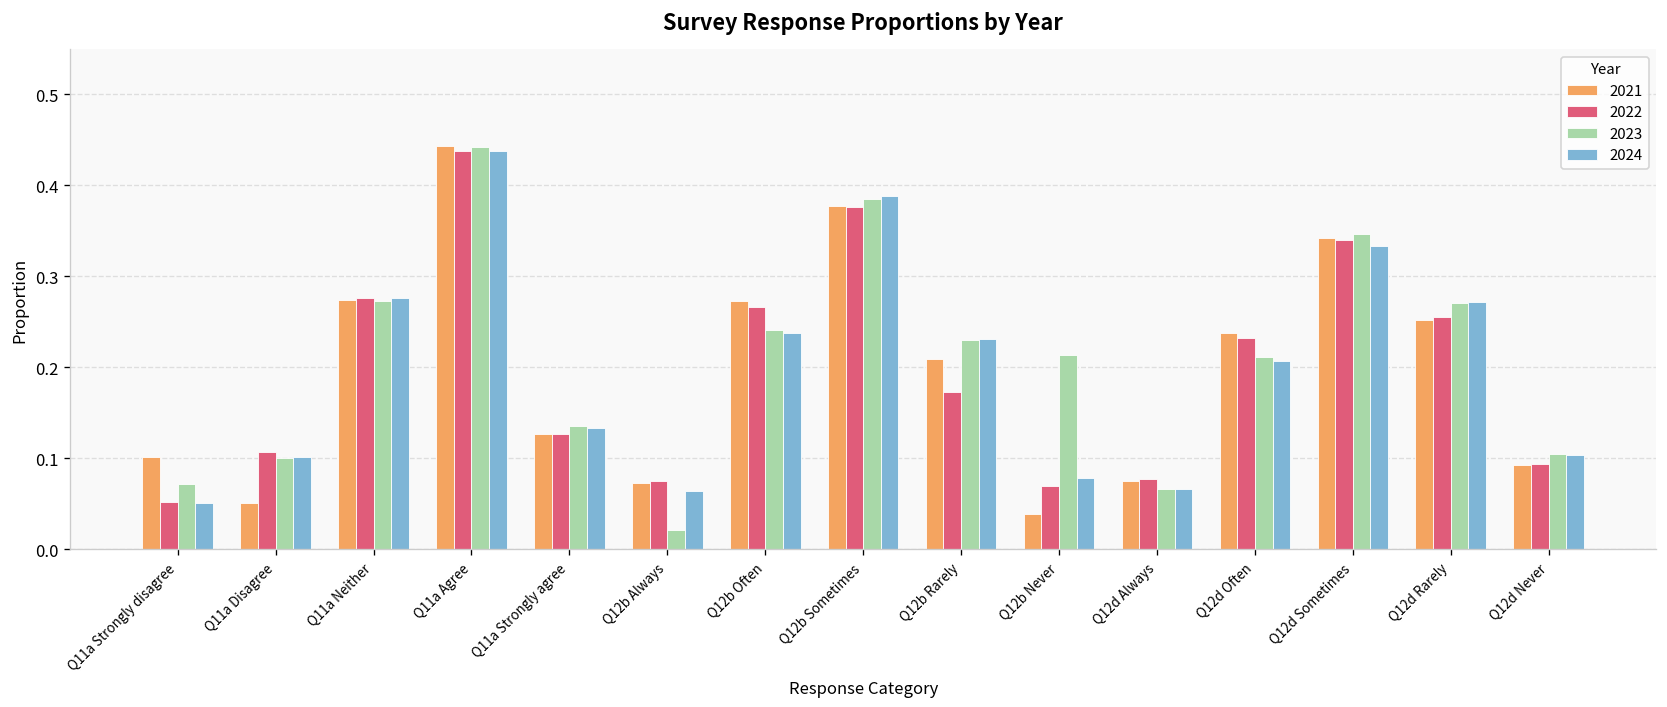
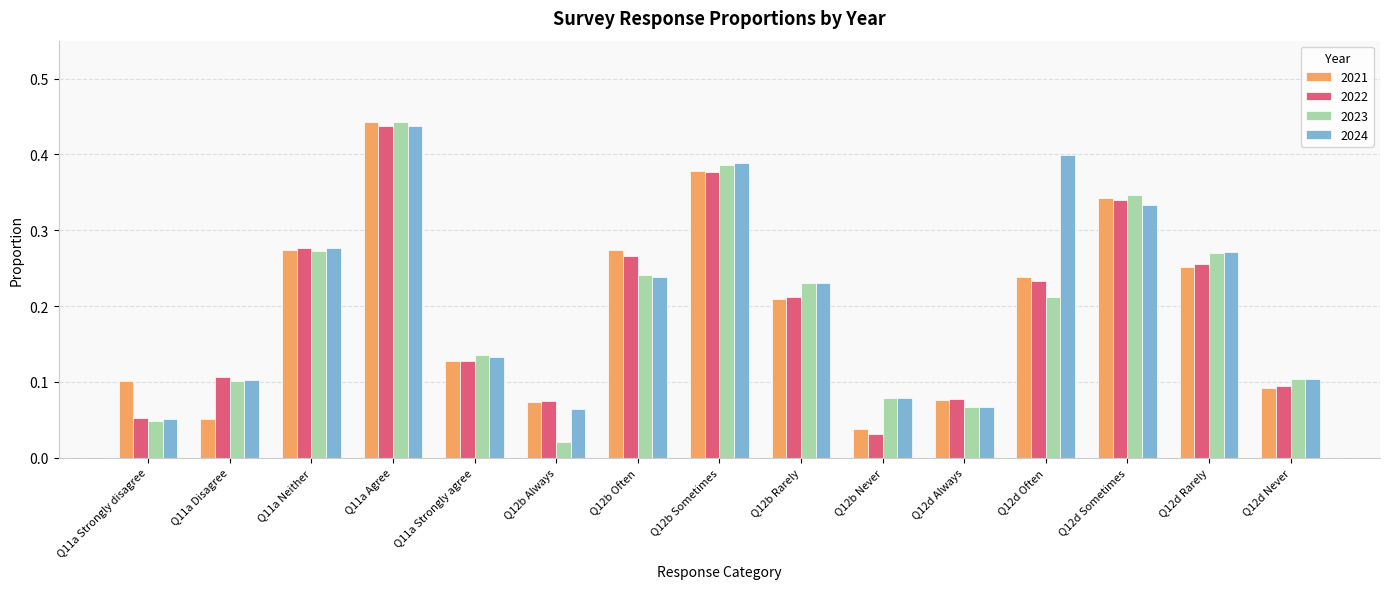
  {
    "2021": {
      "Q11a Strongly disagree": 0.10,
      "Q11a Disagree": 0.05,
      "Q11a Neither": 0.27,
      "Q11a Agree": 0.44,
      "Q11a Strongly agree": 0.13,
      "Q12b Always": 0.07,
      "Q12b Often": 0.27,
      "Q12b Sometimes": 0.38,
      "Q12b Rarely": 0.21,
      "Q12b Never": 0.04,
      "Q12d Always": 0.08,
      "Q12d Often": 0.24,
      "Q12d Sometimes": 0.34,
      "Q12d Rarely": 0.25,
      "Q12d Never": 0.09
    },
    "2022": {
      "Q11a Strongly disagree": 0.05,
      "Q11a Disagree": 0.11,
      "Q11a Neither": 0.28,
      "Q11a Agree": 0.44,
      "Q11a Strongly agree": 0.13,
      "Q12b Always": 0.08,
      "Q12b Often": 0.27,
      "Q12b Sometimes": 0.38,
-     "Q12b Rarely": 0.17,
-     "Q12b Never": 0.07,
+     "Q12b Rarely": 0.21,
+     "Q12b Never": 0.03,
      "Q12d Always": 0.08,
      "Q12d Often": 0.23,
      "Q12d Sometimes": 0.34,
      "Q12d Rarely": 0.26,
      "Q12d Never": 0.09
    },
    "2023": {
-     "Q11a Strongly disagree": 0.07,
+     "Q11a Strongly disagree": 0.05,
      "Q11a Disagree": 0.10,
      "Q11a Neither": 0.27,
      "Q11a Agree": 0.44,
      "Q11a Strongly agree": 0.14,
      "Q12b Always": 0.02,
      "Q12b Often": 0.24,
      "Q12b Sometimes": 0.39,
      "Q12b Rarely": 0.23,
-     "Q12b Never": 0.21,
+     "Q12b Never": 0.08,
      "Q12d Always": 0.07,
      "Q12d Often": 0.21,
      "Q12d Sometimes": 0.35,
      "Q12d Rarely": 0.27,
      "Q12d Never": 0.10
    },
    "2024": {
      "Q11a Strongly disagree": 0.05,
      "Q11a Disagree": 0.10,
      "Q11a Neither": 0.28,
      "Q11a Agree": 0.44,
      "Q11a Strongly agree": 0.13,
      "Q12b Always": 0.06,
      "Q12b Often": 0.24,
      "Q12b Sometimes": 0.39,
      "Q12b Rarely": 0.23,
      "Q12b Never": 0.08,
      "Q12d Always": 0.07,
-     "Q12d Often": 0.21,
+     "Q12d Often": 0.40,
      "Q12d Sometimes": 0.33,
      "Q12d Rarely": 0.27,
      "Q12d Never": 0.10
    }
  }
